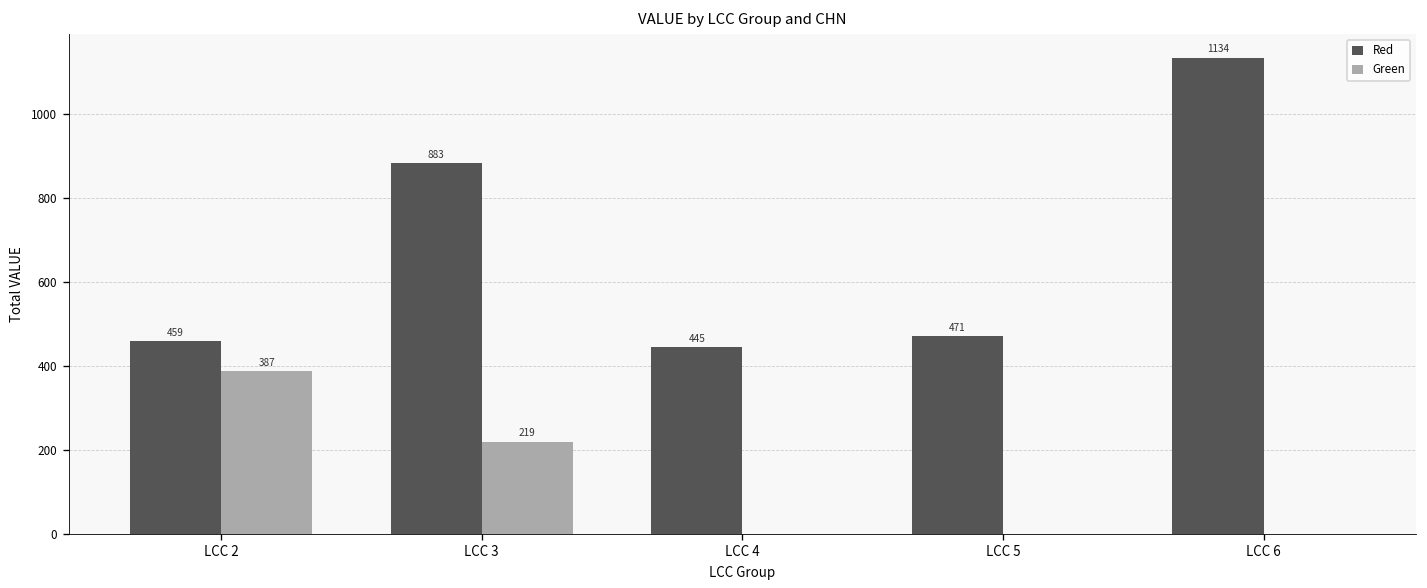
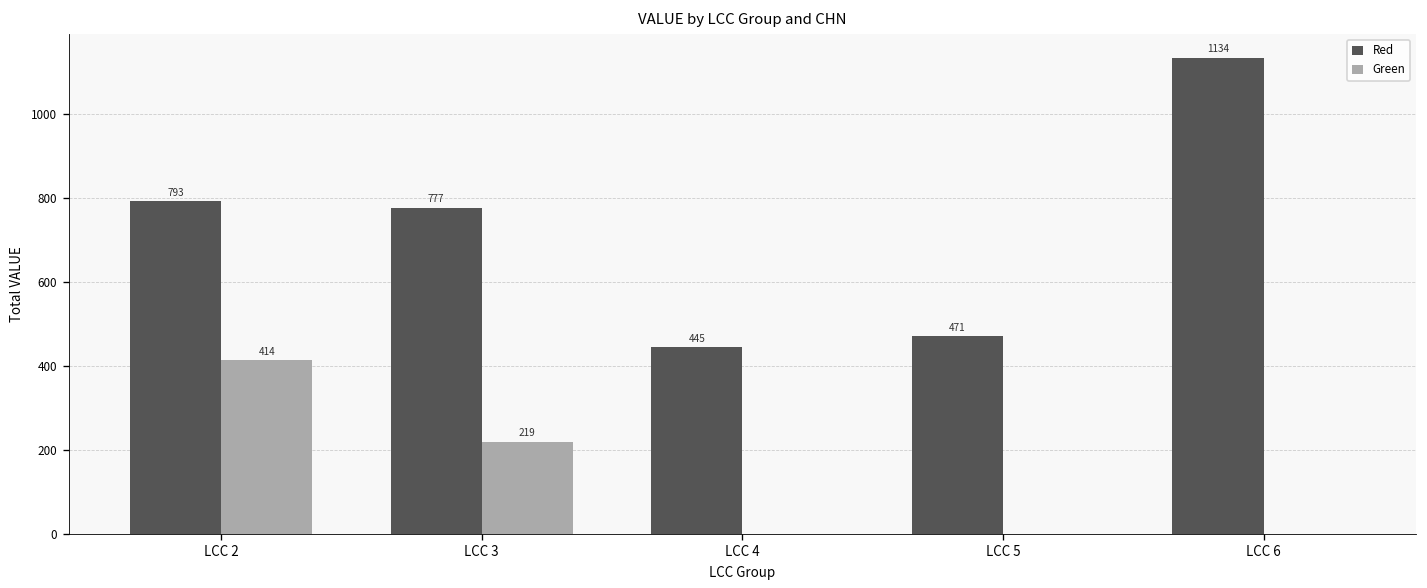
  {
    "Red": {
-     "LCC 2": 459,
-     "LCC 3": 883,
+     "LCC 2": 793,
+     "LCC 3": 777,
      "LCC 4": 445,
      "LCC 5": 471,
      "LCC 6": 1134
    },
    "Green": {
-     "LCC 2": 387,
+     "LCC 2": 414,
      "LCC 3": 219
    }
  }
